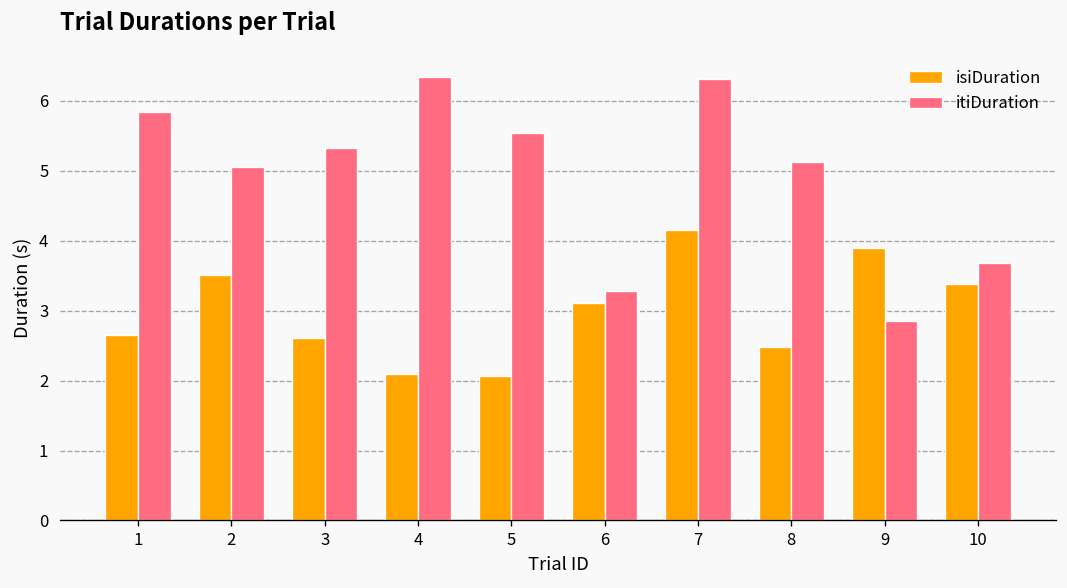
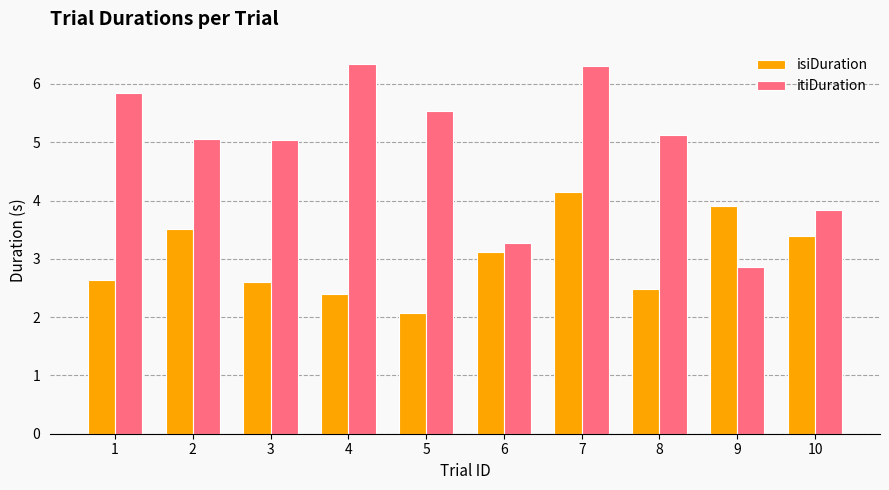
  {
    "isiDuration": {
      "1": 2.6,
      "2": 3.5,
      "3": 2.6,
-     "4": 2.1,
+     "4": 2.4,
      "5": 2.1,
      "6": 3.1,
      "7": 4.1,
      "8": 2.5,
      "9": 3.9,
      "10": 3.4
    },
    "itiDuration": {
      "1": 5.8,
      "2": 5.1,
-     "3": 5.3,
+     "3": 5.0,
      "4": 6.3,
      "5": 5.5,
      "6": 3.3,
      "7": 6.3,
      "8": 5.1,
      "9": 2.9,
-     "10": 3.7
+     "10": 3.8
    }
  }
